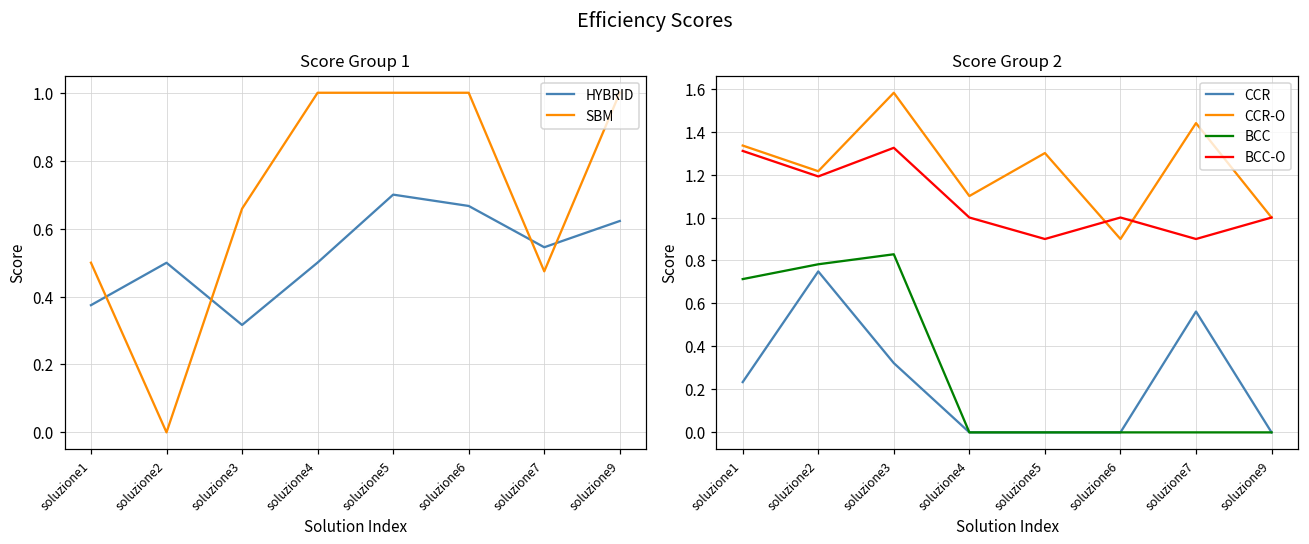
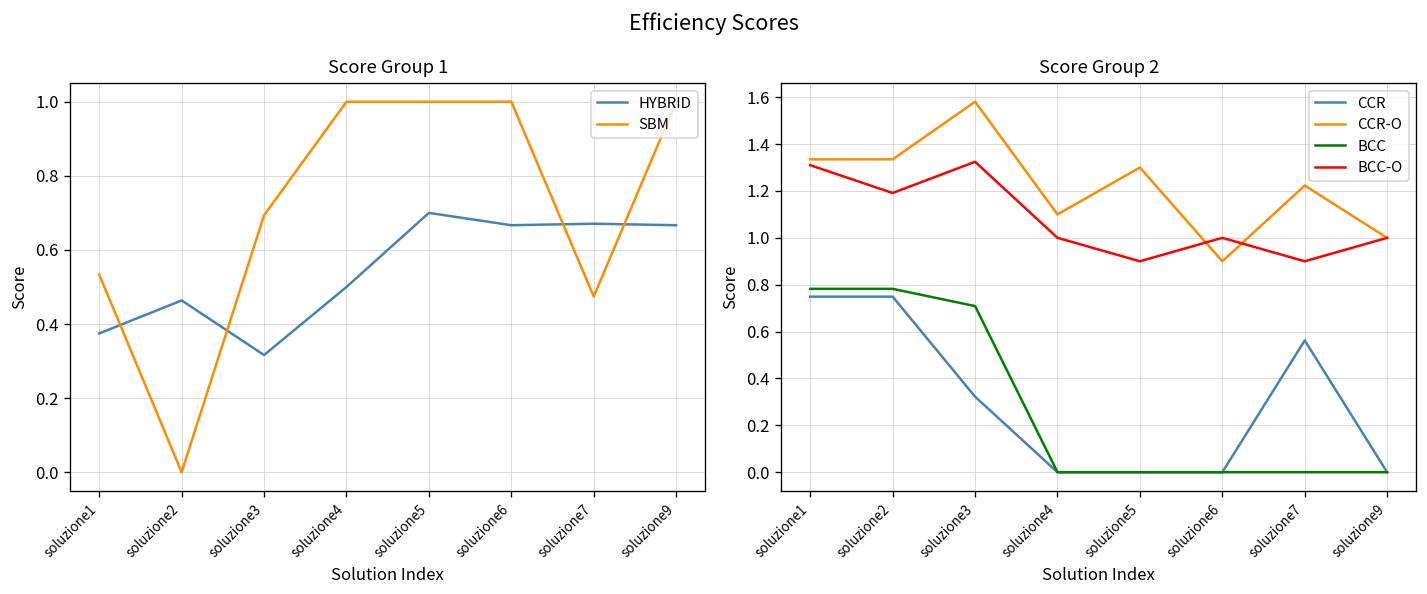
  {
    "Score Group 1": {
      "HYBRID": {
        "soluzione1": 0.37,
-       "soluzione2": 0.50,
+       "soluzione2": 0.46,
        "soluzione3": 0.32,
        "soluzione4": 0.50,
        "soluzione5": 0.70,
        "soluzione6": 0.67,
-       "soluzione7": 0.55,
-       "soluzione9": 0.62
+       "soluzione7": 0.67,
+       "soluzione9": 0.67
      },
      "SBM": {
-       "soluzione1": 0.50,
+       "soluzione1": 0.53,
        "soluzione2": 0.00,
-       "soluzione3": 0.66,
+       "soluzione3": 0.69,
        "soluzione4": 1.00,
        "soluzione5": 1.00,
        "soluzione6": 1.00,
        "soluzione7": 0.47
      }
    },
    "Score Group 2": {
      "CCR": {
-       "soluzione1": 0.23,
+       "soluzione1": 0.75,
        "soluzione2": 0.75,
        "soluzione3": 0.32,
        "soluzione7": 0.56
      },
      "CCR-O": {
        "soluzione1": 1.33,
-       "soluzione2": 1.22,
+       "soluzione2": 1.33,
        "soluzione3": 1.58,
        "soluzione4": 1.10,
        "soluzione5": 1.30,
        "soluzione6": 0.90,
-       "soluzione7": 1.44
+       "soluzione7": 1.22
      },
      "BCC": {
-       "soluzione1": 0.71,
+       "soluzione1": 0.78,
        "soluzione2": 0.78,
-       "soluzione3": 0.83,
+       "soluzione3": 0.71,
        "soluzione7": 0.00
      },
      "BCC-O": {
        "soluzione1": 1.31,
        "soluzione2": 1.19,
        "soluzione3": 1.32,
        "soluzione4": 1.00,
        "soluzione5": 0.90,
        "soluzione6": 1.00,
        "soluzione7": 0.90
      }
    }
  }
